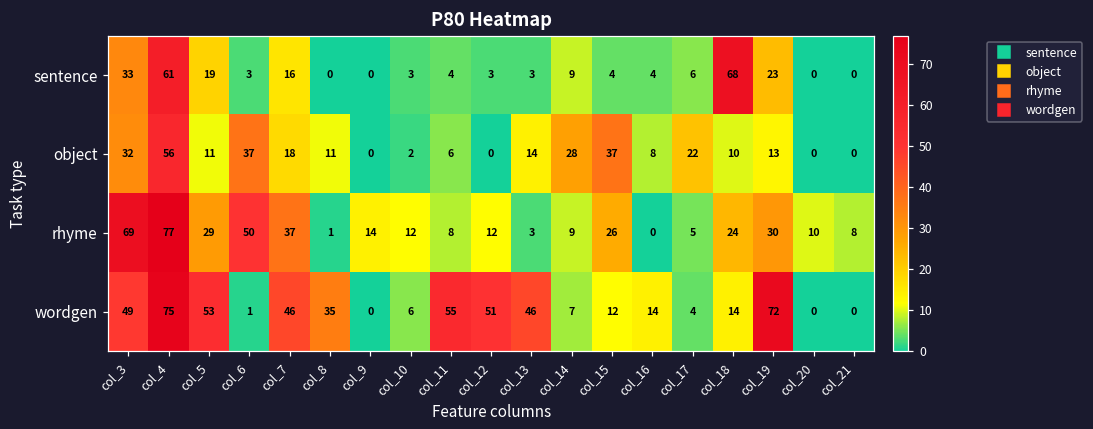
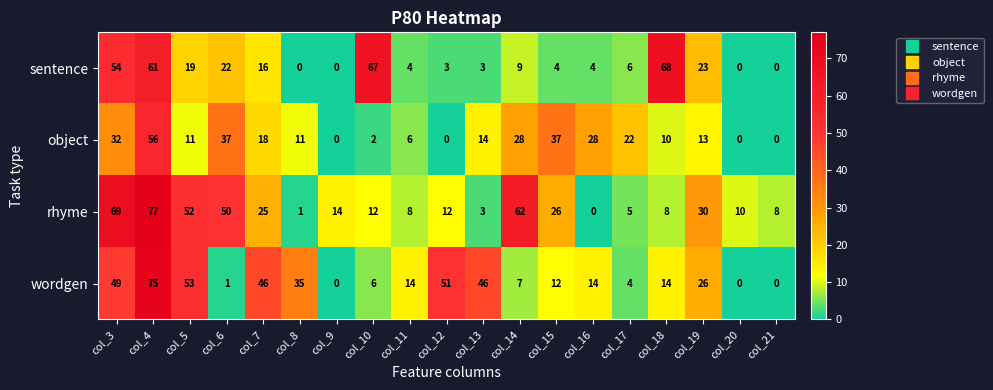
  {
    "sentence": {
-     "col_3": 33,
+     "col_3": 54,
      "col_4": 61,
      "col_5": 19,
-     "col_6": 3,
+     "col_6": 22,
      "col_7": 16,
      "col_8": 0,
      "col_9": 0,
-     "col_10": 3,
+     "col_10": 67,
      "col_11": 4,
      "col_12": 3,
      "col_13": 3,
      "col_14": 9,
      "col_15": 4,
      "col_16": 4,
      "col_17": 6,
      "col_18": 68,
      "col_19": 23,
      "col_20": 0,
      "col_21": 0
    },
    "object": {
      "col_3": 32,
      "col_4": 56,
      "col_5": 11,
      "col_6": 37,
      "col_7": 18,
      "col_8": 11,
      "col_9": 0,
      "col_10": 2,
      "col_11": 6,
      "col_12": 0,
      "col_13": 14,
      "col_14": 28,
      "col_15": 37,
-     "col_16": 8,
+     "col_16": 28,
      "col_17": 22,
      "col_18": 10,
      "col_19": 13,
      "col_20": 0,
      "col_21": 0
    },
    "rhyme": {
      "col_3": 69,
      "col_4": 77,
-     "col_5": 29,
+     "col_5": 52,
      "col_6": 50,
-     "col_7": 37,
+     "col_7": 25,
      "col_8": 1,
      "col_9": 14,
      "col_10": 12,
      "col_11": 8,
      "col_12": 12,
      "col_13": 3,
-     "col_14": 9,
+     "col_14": 62,
      "col_15": 26,
      "col_16": 0,
      "col_17": 5,
-     "col_18": 24,
+     "col_18": 8,
      "col_19": 30,
      "col_20": 10,
      "col_21": 8
    },
    "wordgen": {
      "col_3": 49,
      "col_4": 75,
      "col_5": 53,
      "col_6": 1,
      "col_7": 46,
      "col_8": 35,
      "col_9": 0,
      "col_10": 6,
-     "col_11": 55,
+     "col_11": 14,
      "col_12": 51,
      "col_13": 46,
      "col_14": 7,
      "col_15": 12,
      "col_16": 14,
      "col_17": 4,
      "col_18": 14,
-     "col_19": 72,
+     "col_19": 26,
      "col_20": 0,
      "col_21": 0
    }
  }
